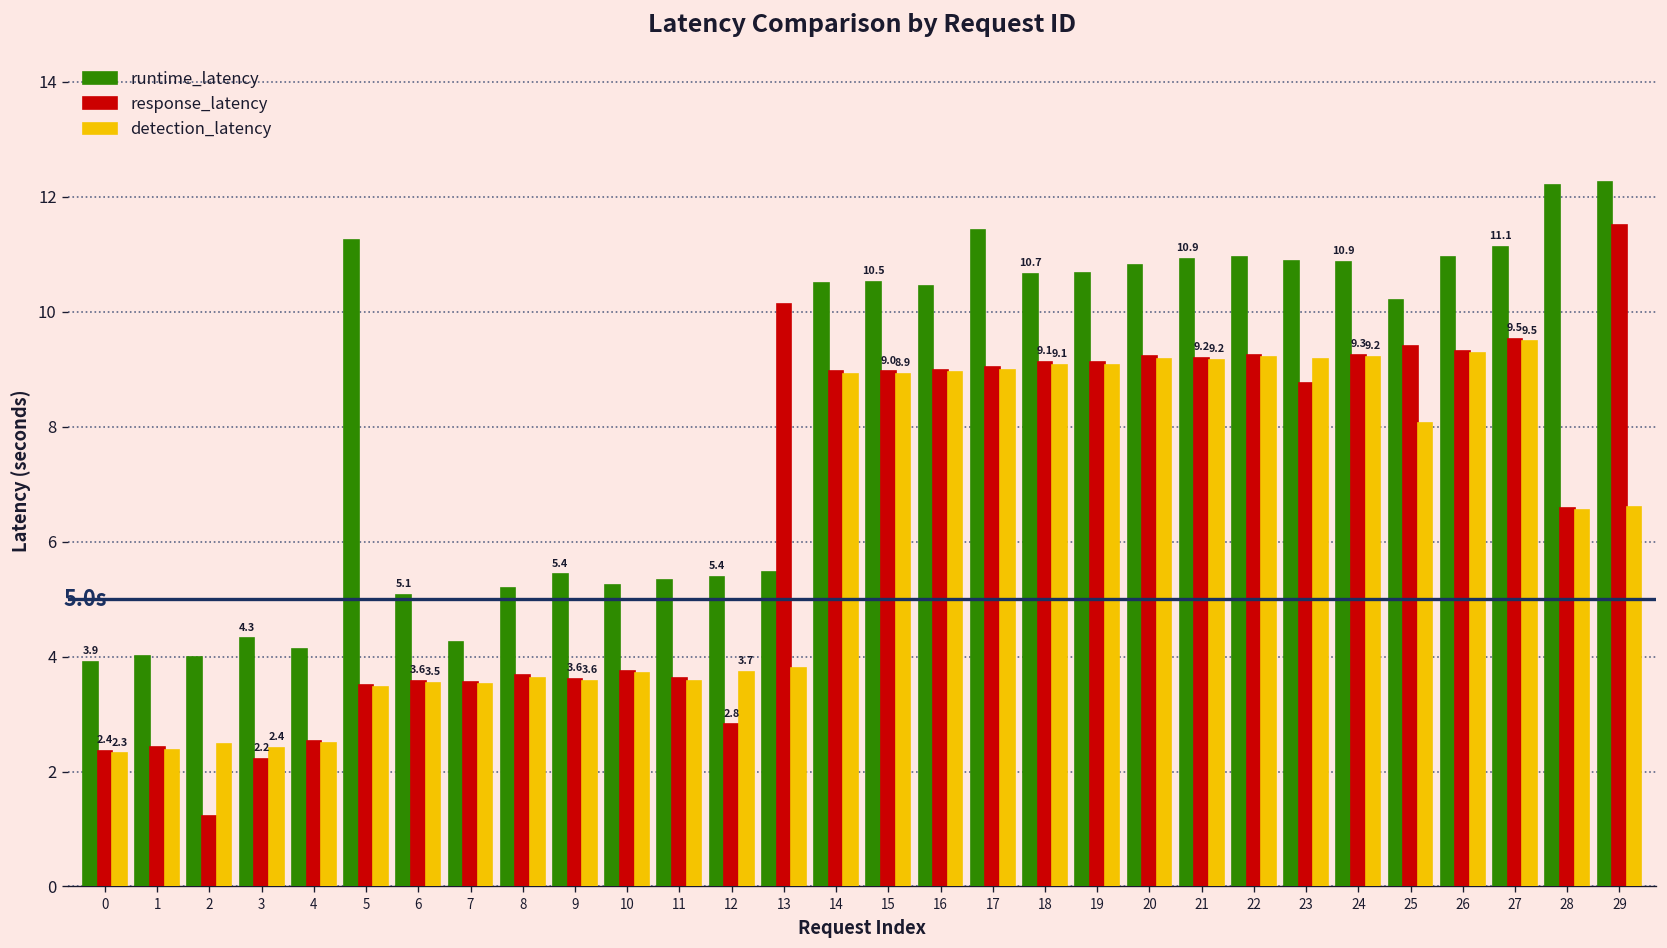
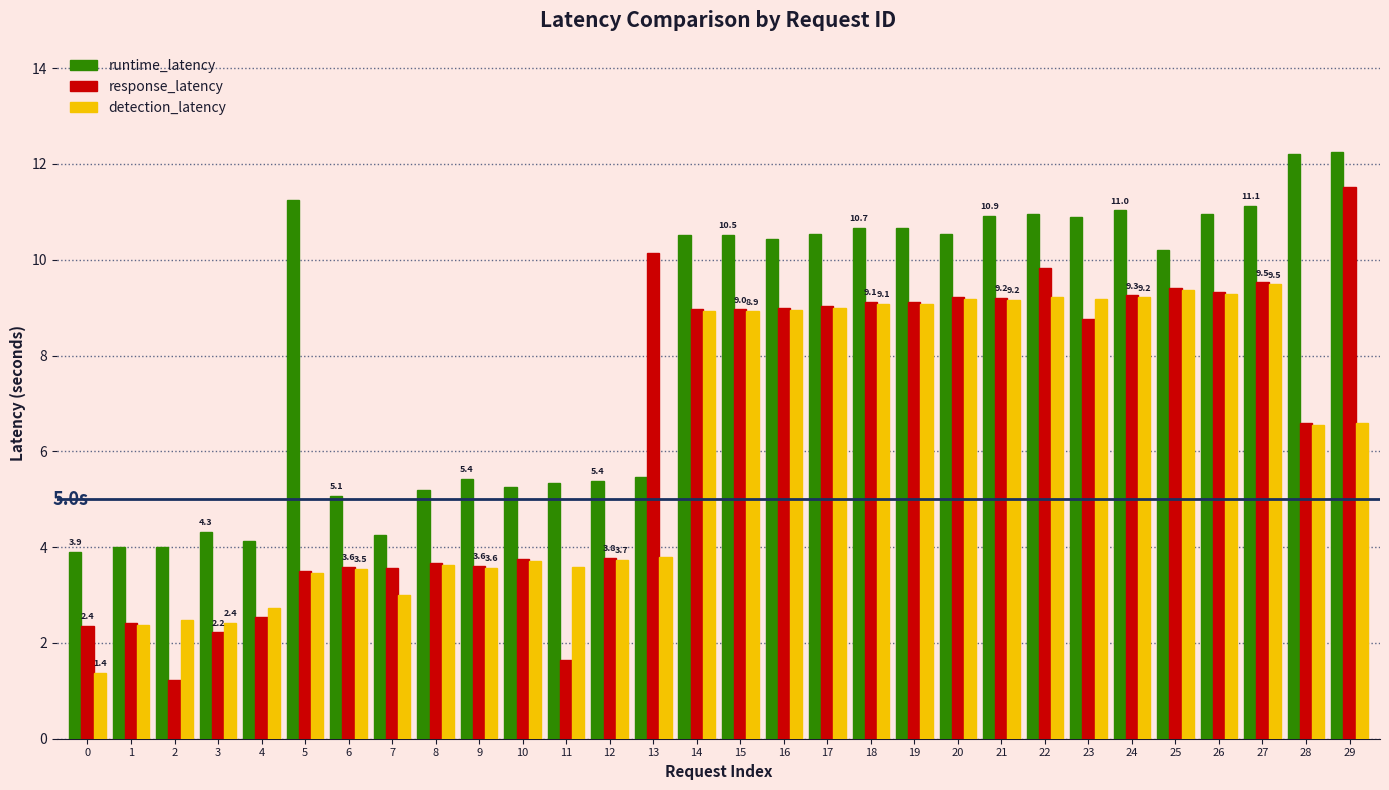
  {
    "runtime_latency": {
      "0": 3.9,
      "3": 4.3,
      "6": 5.1,
      "9": 5.4,
      "12": 5.4,
      "15": 10.5,
-     "17": 11.4,
+     "17": 10.5,
      "18": 10.7,
-     "20": 10.8,
+     "20": 10.5,
      "21": 10.9,
-     "24": 10.9,
+     "24": 11.0,
      "27": 11.1
    },
    "response_latency": {
      "0": 2.4,
      "3": 2.2,
      "6": 3.6,
      "9": 3.6,
-     "11": 3.6,
-     "12": 2.8,
+     "11": 1.6,
+     "12": 3.8,
      "15": 9.0,
      "18": 9.1,
      "21": 9.2,
-     "22": 9.3,
+     "22": 9.8,
      "24": 9.3,
      "27": 9.5
    },
    "detection_latency": {
-     "0": 2.3,
+     "0": 1.4,
      "3": 2.4,
-     "4": 2.5,
+     "4": 2.7,
      "6": 3.5,
-     "7": 3.5,
+     "7": 3.0,
      "9": 3.6,
      "12": 3.7,
      "15": 8.9,
      "18": 9.1,
      "21": 9.2,
      "24": 9.2,
-     "25": 8.1,
+     "25": 9.4,
      "27": 9.5
    }
  }
